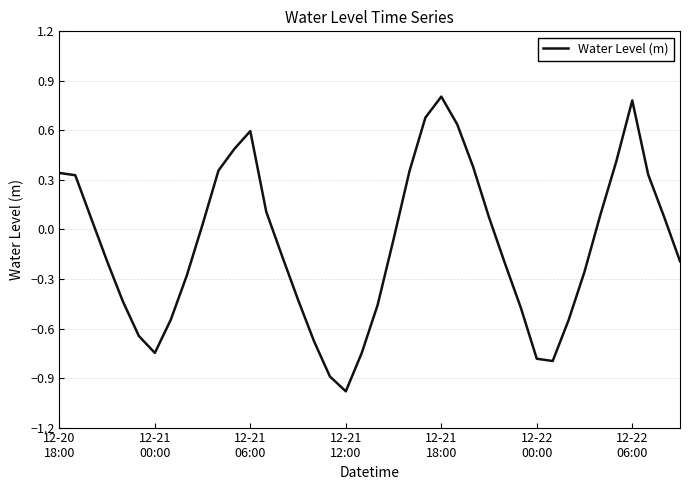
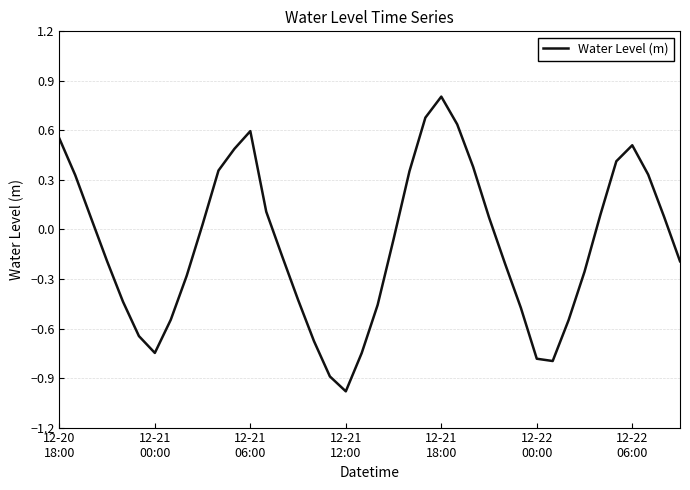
  {
-   "12-20 18:00": 0.34,
+   "12-20 18:00": 0.55,
    "12-21 00:00": -0.75,
    "12-21 06:00": 0.60,
    "12-21 12:00": -0.98,
    "12-21 18:00": 0.80,
    "12-22 00:00": -0.78,
-   "12-22 06:00": 0.78
+   "12-22 06:00": 0.51
  }
